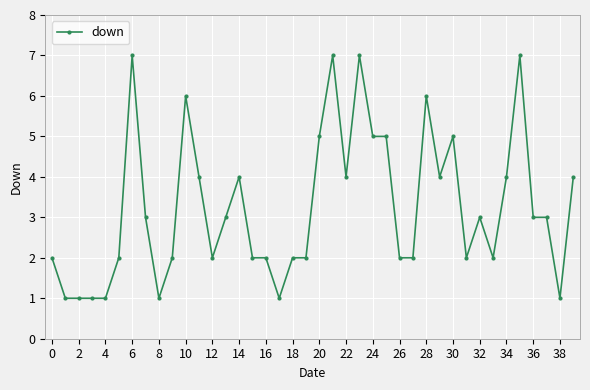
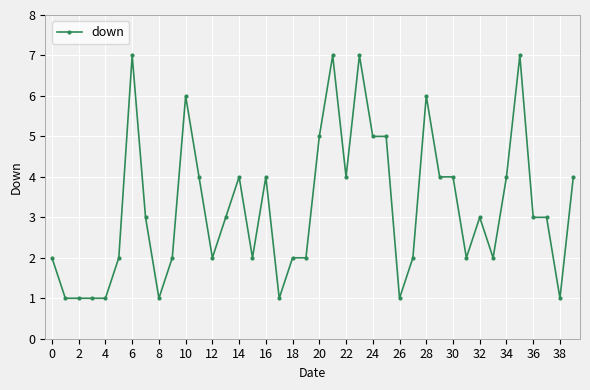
  {
    "0": 2,
    "2": 1,
    "4": 1,
    "6": 7,
    "8": 1,
    "10": 6,
    "12": 2,
    "14": 4,
-   "16": 2,
+   "16": 4,
    "18": 2,
    "20": 5,
    "22": 4,
    "24": 5,
-   "26": 2,
+   "26": 1,
    "28": 6,
-   "30": 5,
+   "30": 4,
    "32": 3,
    "34": 4,
    "36": 3,
    "38": 1
  }
